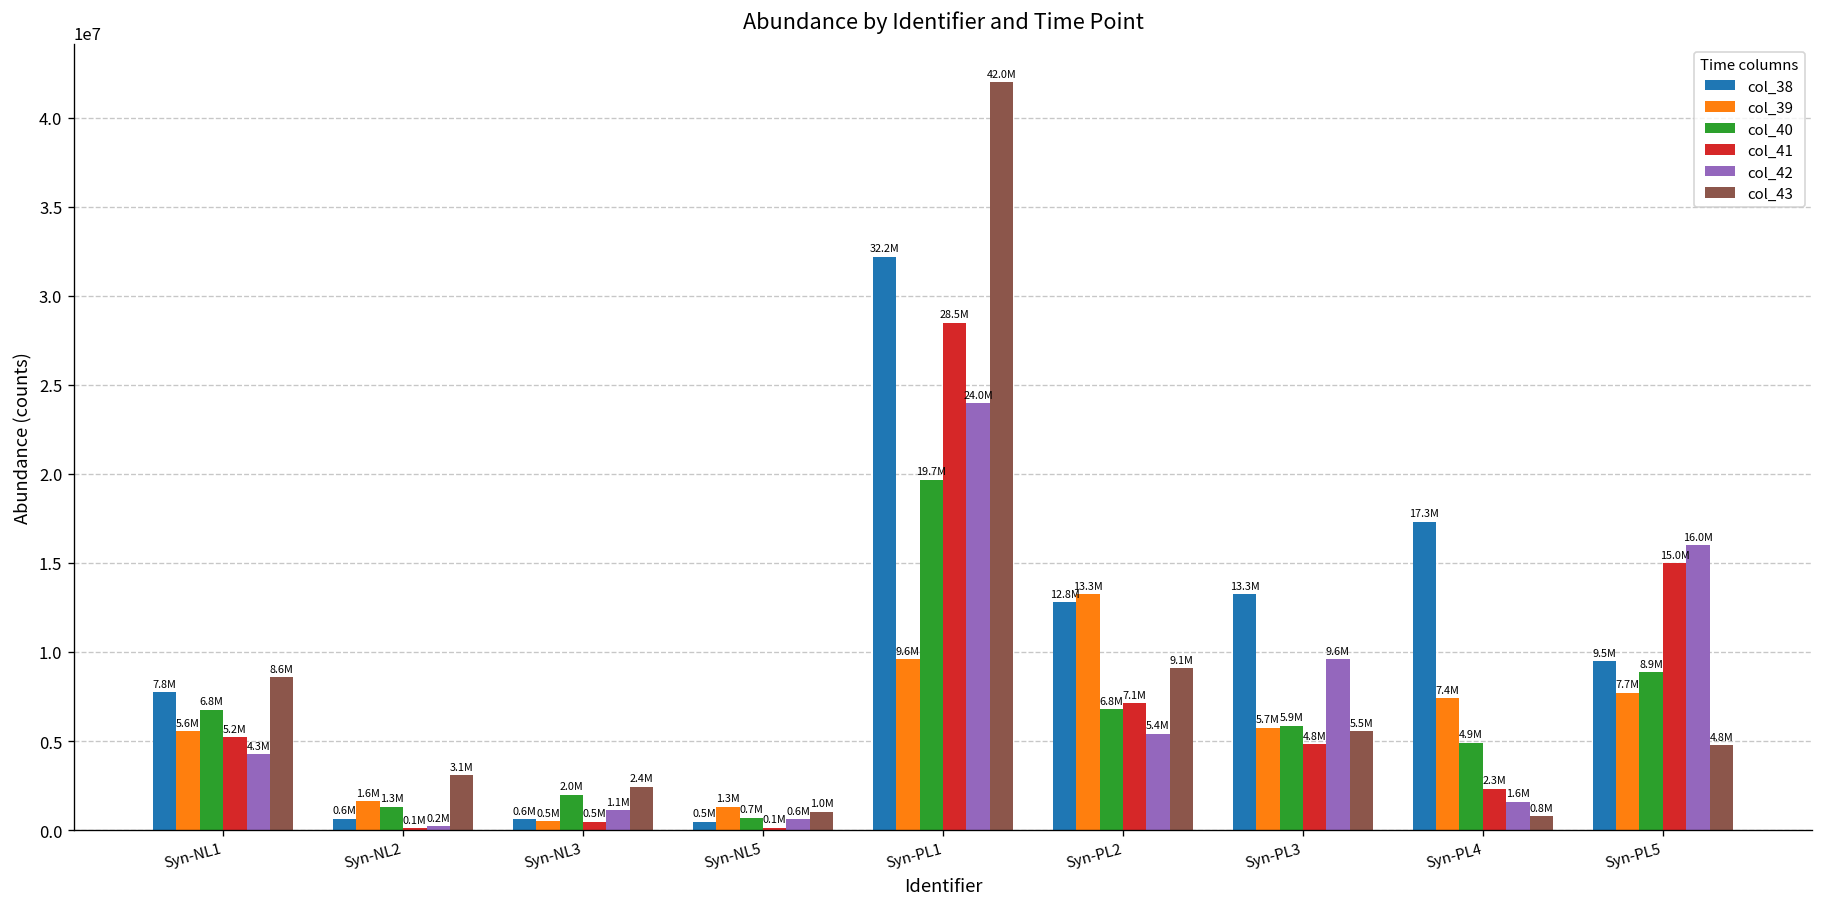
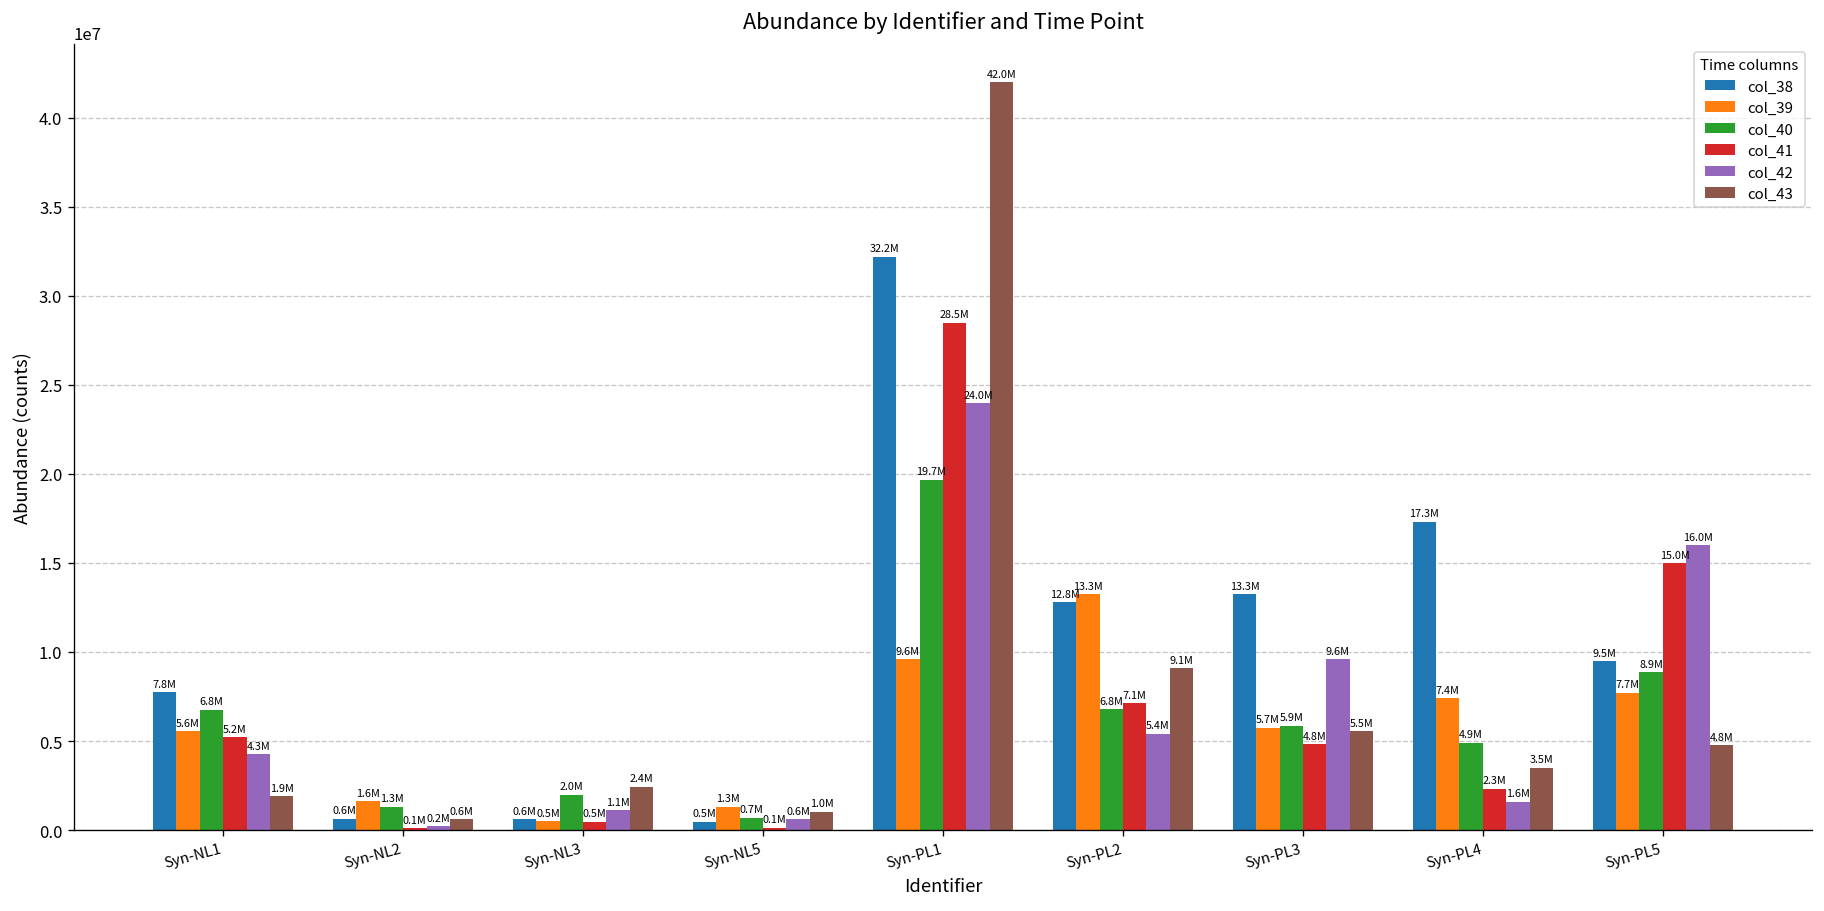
  {
    "col_38": {
      "Syn-NL1": "7.8M",
      "Syn-NL2": "0.6M",
      "Syn-NL3": "0.6M",
      "Syn-NL5": "0.5M",
      "Syn-PL1": "32.2M",
      "Syn-PL2": "12.8M",
      "Syn-PL3": "13.3M",
      "Syn-PL4": "17.3M",
      "Syn-PL5": "9.5M"
    },
    "col_39": {
      "Syn-NL1": "5.6M",
      "Syn-NL2": "1.6M",
      "Syn-NL3": "0.5M",
      "Syn-NL5": "1.3M",
      "Syn-PL1": "9.6M",
      "Syn-PL2": "13.3M",
      "Syn-PL3": "5.7M",
      "Syn-PL4": "7.4M",
      "Syn-PL5": "7.7M"
    },
    "col_40": {
      "Syn-NL1": "6.8M",
      "Syn-NL2": "1.3M",
      "Syn-NL3": "2.0M",
      "Syn-NL5": "0.7M",
      "Syn-PL1": "19.7M",
      "Syn-PL2": "6.8M",
      "Syn-PL3": "5.9M",
      "Syn-PL4": "4.9M",
      "Syn-PL5": "8.9M"
    },
    "col_41": {
      "Syn-NL1": "5.2M",
      "Syn-NL2": "0.1M",
      "Syn-NL3": "0.5M",
      "Syn-NL5": "0.1M",
      "Syn-PL1": "28.5M",
      "Syn-PL2": "7.1M",
      "Syn-PL3": "4.8M",
      "Syn-PL4": "2.3M",
      "Syn-PL5": "15.0M"
    },
    "col_42": {
      "Syn-NL1": "4.3M",
      "Syn-NL2": "0.2M",
      "Syn-NL3": "1.1M",
      "Syn-NL5": "0.6M",
      "Syn-PL1": "24.0M",
      "Syn-PL2": "5.4M",
      "Syn-PL3": "9.6M",
      "Syn-PL4": "1.6M",
      "Syn-PL5": "16.0M"
    },
    "col_43": {
-     "Syn-NL1": "8.6M",
-     "Syn-NL2": "3.1M",
+     "Syn-NL1": "1.9M",
+     "Syn-NL2": "0.6M",
      "Syn-NL3": "2.4M",
      "Syn-NL5": "1.0M",
      "Syn-PL1": "42.0M",
      "Syn-PL2": "9.1M",
      "Syn-PL3": "5.5M",
-     "Syn-PL4": "0.8M",
+     "Syn-PL4": "3.5M",
      "Syn-PL5": "4.8M"
    }
  }
